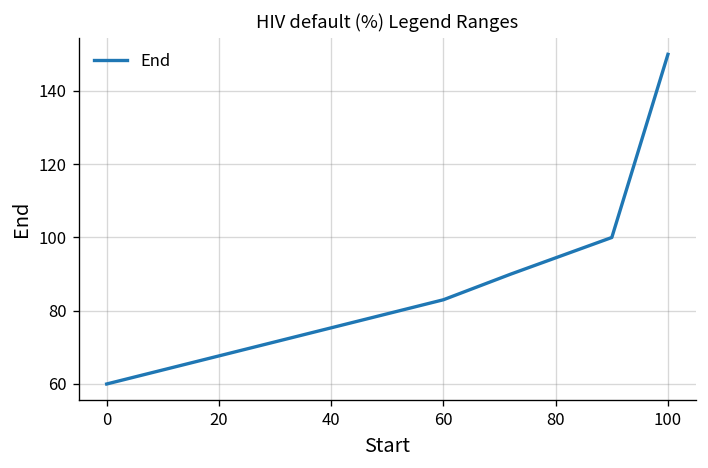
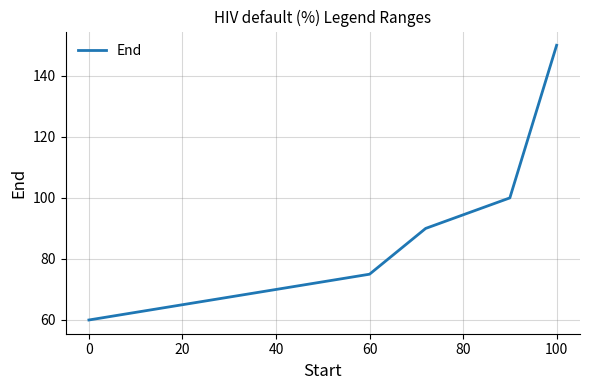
  {
    "0": 60,
-   "60": 83,
+   "60": 75,
    "100": 150
  }
